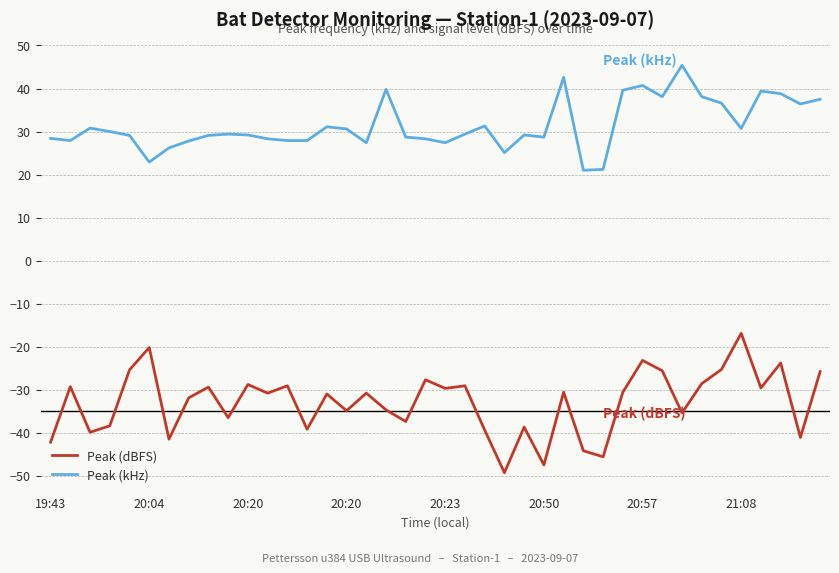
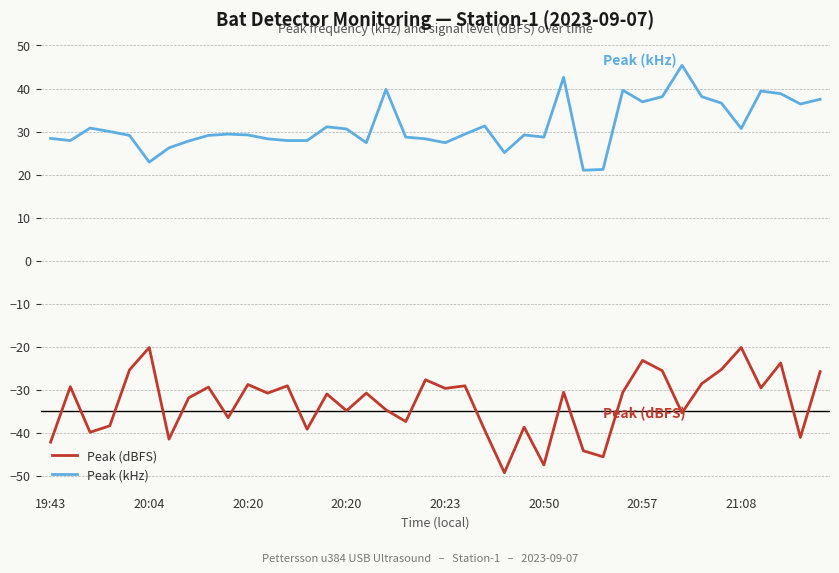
  {
    "Peak (dBFS)": {
      "19:43": -42,
      "20:57": -23,
-     "21:08": -17
+     "21:08": -20
    },
    "Peak (kHz)": {
      "19:43": 28,
-     "20:57": 41,
+     "20:57": 37,
      "21:08": 31
    }
  }
